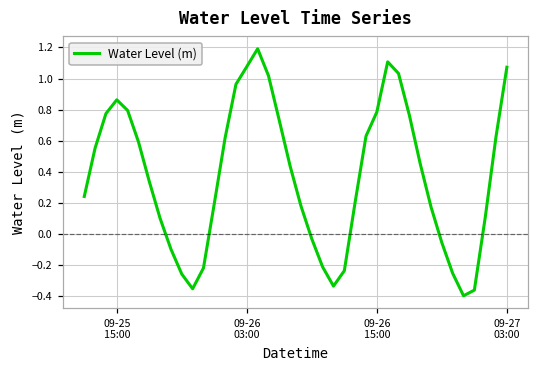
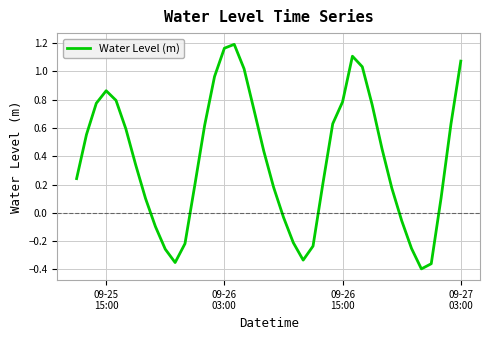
  {
    "09-25 15:00": 0.86,
-   "09-26 03:00": 1.08,
+   "09-26 03:00": 1.16,
    "09-26 15:00": 0.78,
    "09-27 03:00": 1.07
  }
